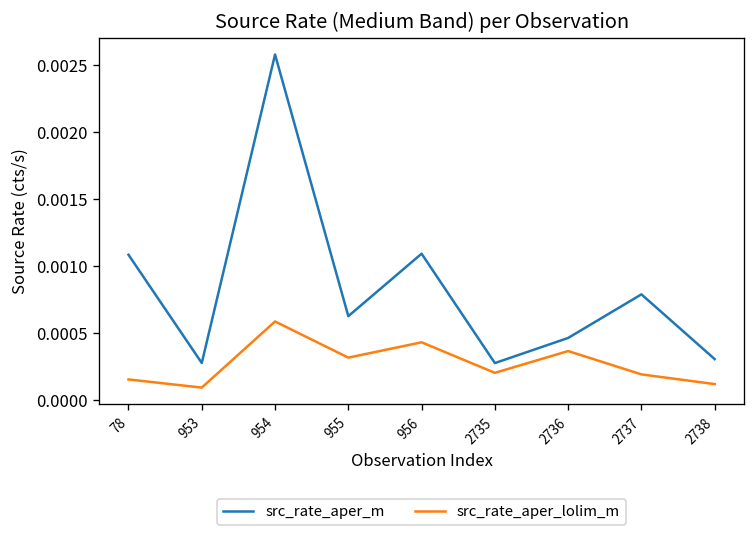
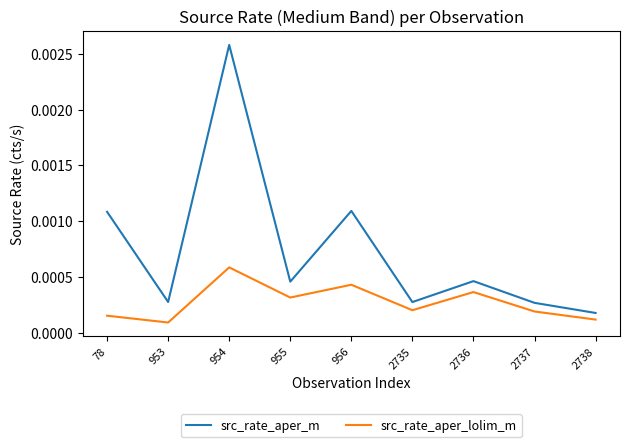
  {
    "src_rate_aper_m": {
      "78": 0.00108,
      "953": 0.00028,
      "954": 0.00258,
-     "955": 0.00063,
+     "955": 0.00046,
      "956": 0.00109,
      "2735": 0.00028,
      "2736": 0.00046,
-     "2737": 0.00079,
-     "2738": 0.00031
+     "2737": 0.00027,
+     "2738": 0.00018
    },
    "src_rate_aper_lolim_m": {
      "78": 0.00015,
      "953": 0.00009,
      "954": 0.00059,
      "955": 0.00032,
      "956": 0.00043,
      "2735": 0.00020,
      "2736": 0.00037,
      "2737": 0.00019,
      "2738": 0.00012
    }
  }
